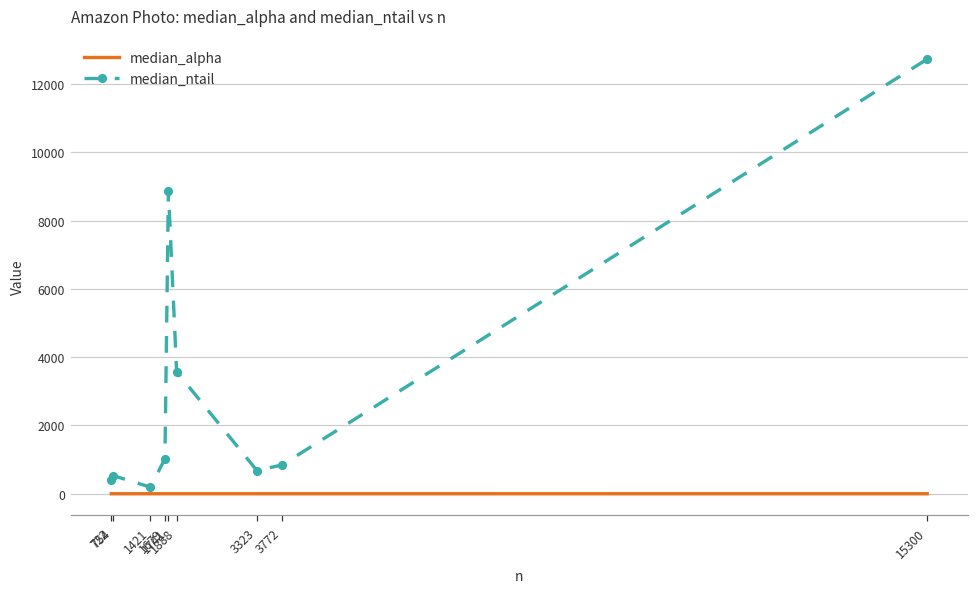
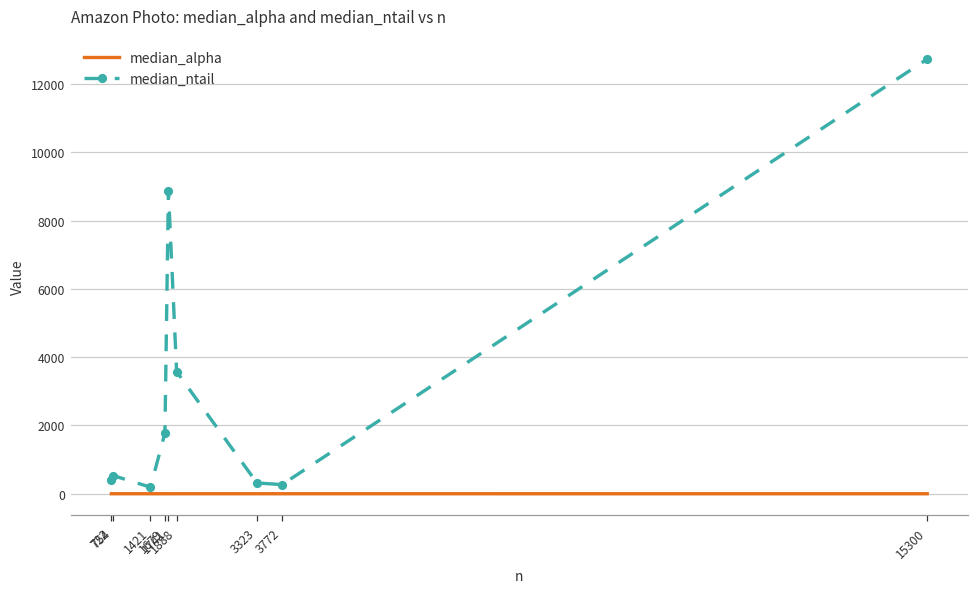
  {
    "median_alpha": {
      "722": 0,
      "754": 0,
      "1421": 0,
      "1679": 0,
      "1741": 0,
      "1888": 0,
      "3323": 0,
      "3772": 0,
      "15300": 0
    },
    "median_ntail": {
      "722": 400,
      "754": 500,
      "1421": 200,
-     "1679": 1000,
+     "1679": 1800,
      "1741": 8900,
      "1888": 3600,
-     "3323": 700,
-     "3772": 800,
+     "3323": 300,
+     "3772": 300,
      "15300": 12700
    }
  }
